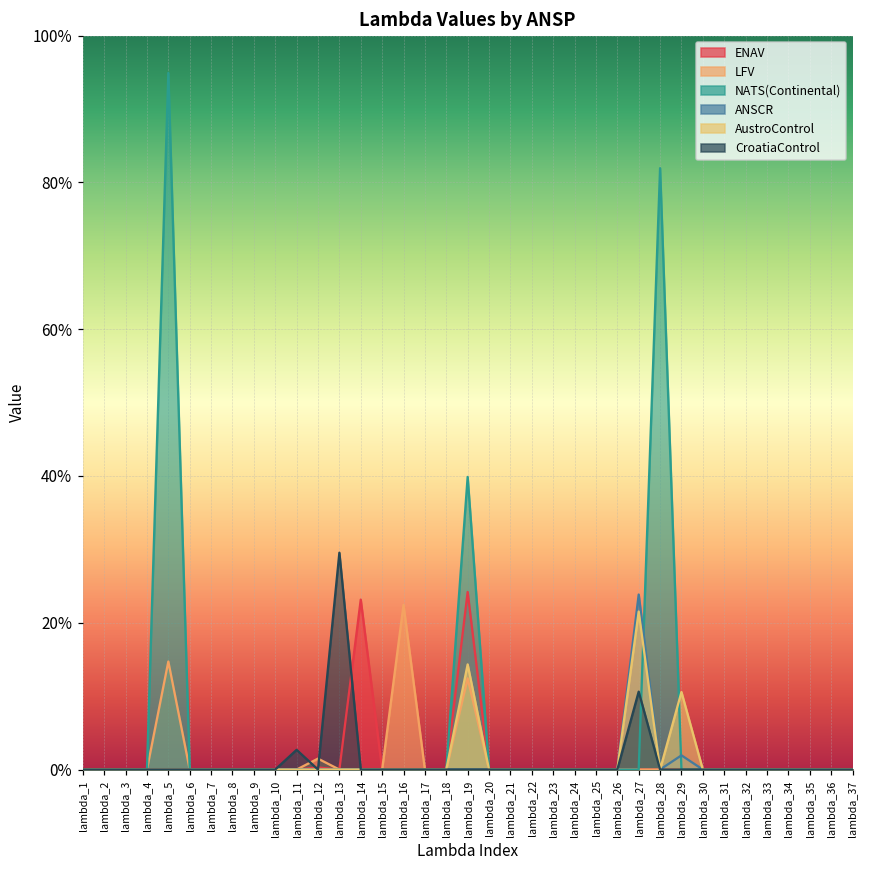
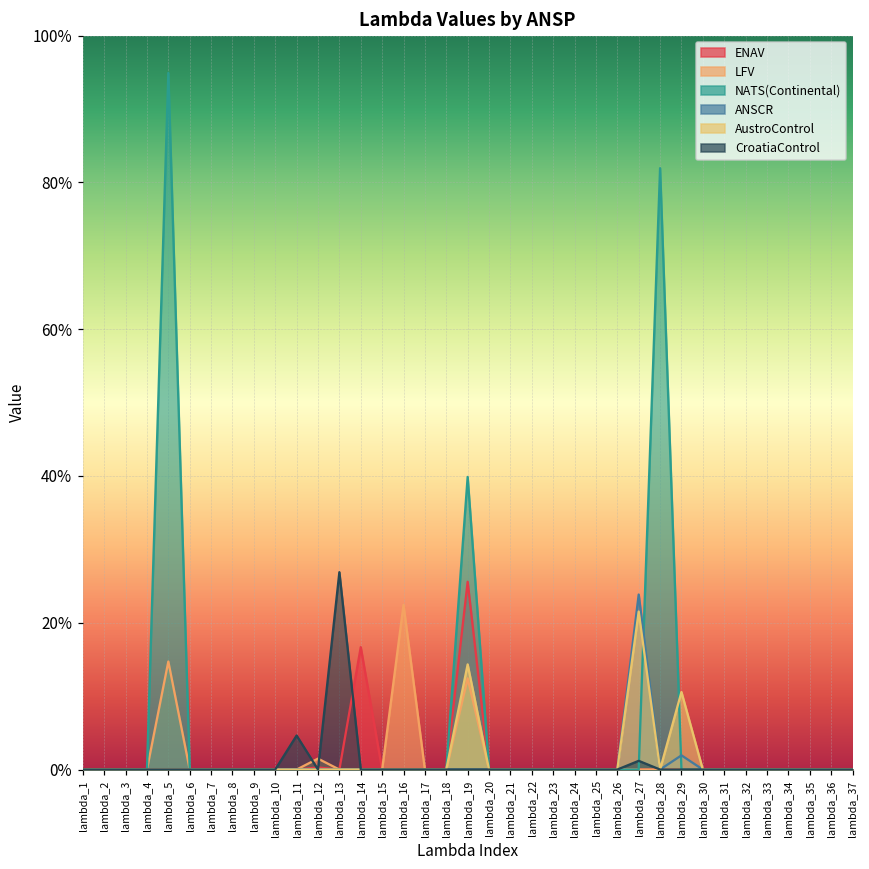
  {
    "ENAV": {
-     "lambda_14": "23%",
-     "lambda_19": "24%"
+     "lambda_14": "17%",
+     "lambda_19": "26%"
    },
    "CroatiaControl": {
-     "lambda_11": "3%",
-     "lambda_13": "30%",
-     "lambda_27": "11%"
+     "lambda_11": "5%",
+     "lambda_13": "27%",
+     "lambda_27": "1%"
    }
  }
